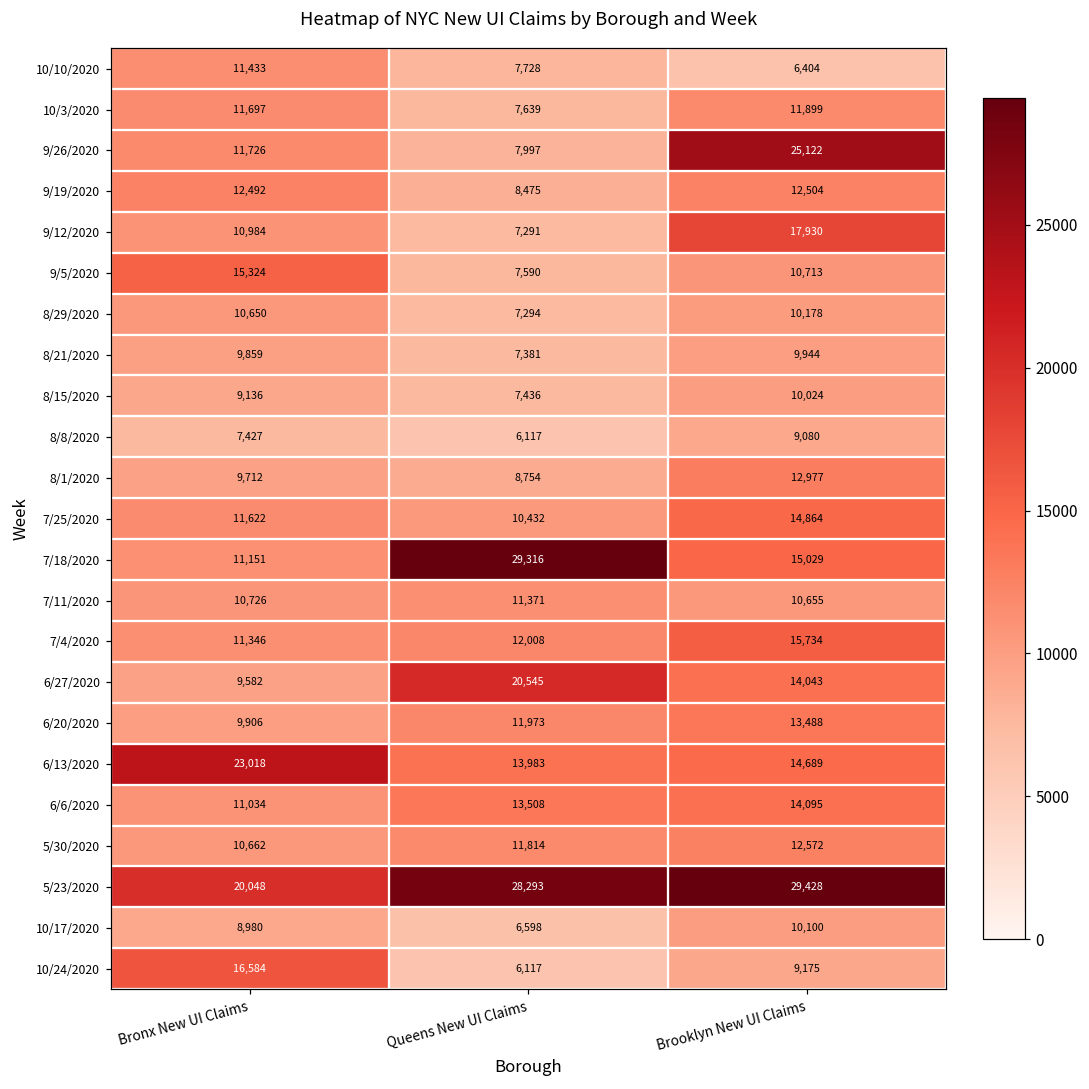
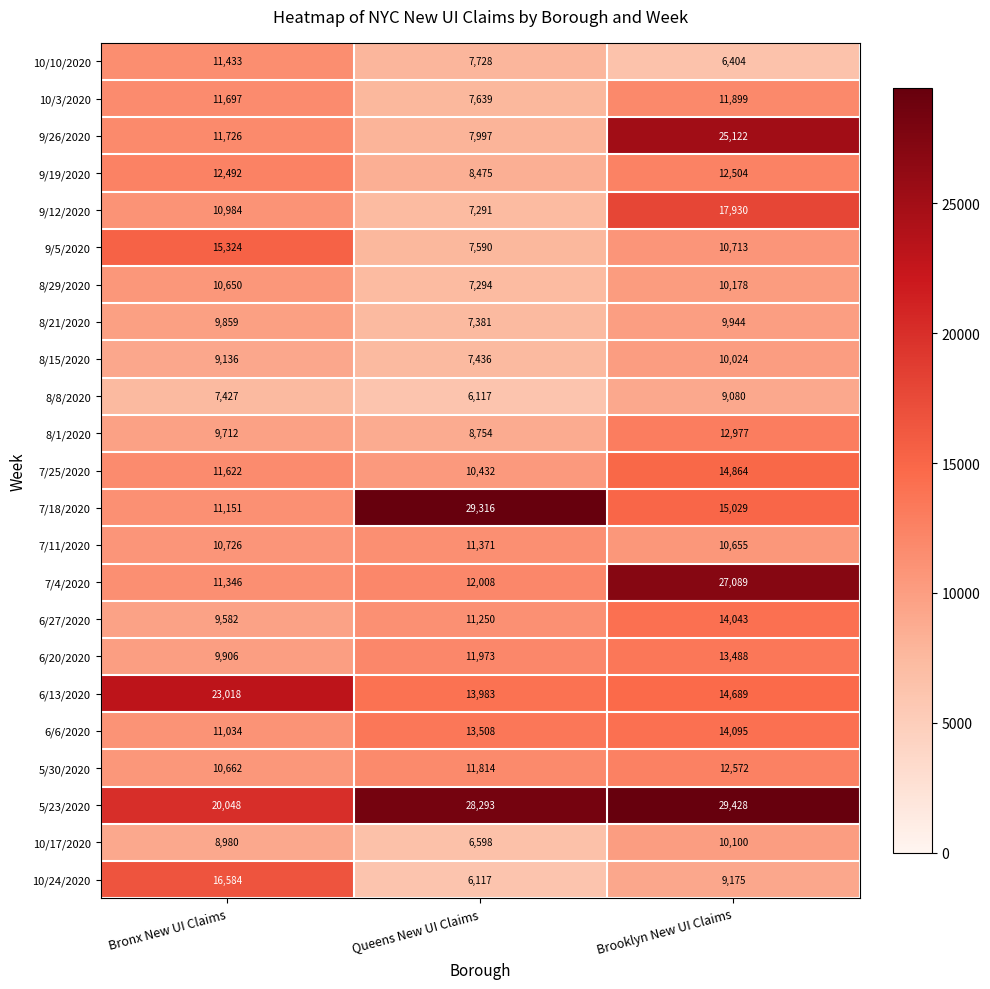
  {
    "10/10/2020": {
      "Bronx New UI Claims": "11,433",
      "Queens New UI Claims": "7,728",
      "Brooklyn New UI Claims": "6,404"
    },
    "10/3/2020": {
      "Bronx New UI Claims": "11,697",
      "Queens New UI Claims": "7,639",
      "Brooklyn New UI Claims": "11,899"
    },
    "9/26/2020": {
      "Bronx New UI Claims": "11,726",
      "Queens New UI Claims": "7,997",
      "Brooklyn New UI Claims": "25,122"
    },
    "9/19/2020": {
      "Bronx New UI Claims": "12,492",
      "Queens New UI Claims": "8,475",
      "Brooklyn New UI Claims": "12,504"
    },
    "9/12/2020": {
      "Bronx New UI Claims": "10,984",
      "Queens New UI Claims": "7,291",
      "Brooklyn New UI Claims": "17,930"
    },
    "9/5/2020": {
      "Bronx New UI Claims": "15,324",
      "Queens New UI Claims": "7,590",
      "Brooklyn New UI Claims": "10,713"
    },
    "8/29/2020": {
      "Bronx New UI Claims": "10,650",
      "Queens New UI Claims": "7,294",
      "Brooklyn New UI Claims": "10,178"
    },
    "8/21/2020": {
      "Bronx New UI Claims": "9,859",
      "Queens New UI Claims": "7,381",
      "Brooklyn New UI Claims": "9,944"
    },
    "8/15/2020": {
      "Bronx New UI Claims": "9,136",
      "Queens New UI Claims": "7,436",
      "Brooklyn New UI Claims": "10,024"
    },
    "8/8/2020": {
      "Bronx New UI Claims": "7,427",
      "Queens New UI Claims": "6,117",
      "Brooklyn New UI Claims": "9,080"
    },
    "8/1/2020": {
      "Bronx New UI Claims": "9,712",
      "Queens New UI Claims": "8,754",
      "Brooklyn New UI Claims": "12,977"
    },
    "7/25/2020": {
      "Bronx New UI Claims": "11,622",
      "Queens New UI Claims": "10,432",
      "Brooklyn New UI Claims": "14,864"
    },
    "7/18/2020": {
      "Bronx New UI Claims": "11,151",
      "Queens New UI Claims": "29,316",
      "Brooklyn New UI Claims": "15,029"
    },
    "7/11/2020": {
      "Bronx New UI Claims": "10,726",
      "Queens New UI Claims": "11,371",
      "Brooklyn New UI Claims": "10,655"
    },
    "7/4/2020": {
      "Bronx New UI Claims": "11,346",
      "Queens New UI Claims": "12,008",
-     "Brooklyn New UI Claims": "15,734"
+     "Brooklyn New UI Claims": "27,089"
    },
    "6/27/2020": {
      "Bronx New UI Claims": "9,582",
-     "Queens New UI Claims": "20,545",
+     "Queens New UI Claims": "11,250",
      "Brooklyn New UI Claims": "14,043"
    },
    "6/20/2020": {
      "Bronx New UI Claims": "9,906",
      "Queens New UI Claims": "11,973",
      "Brooklyn New UI Claims": "13,488"
    },
    "6/13/2020": {
      "Bronx New UI Claims": "23,018",
      "Queens New UI Claims": "13,983",
      "Brooklyn New UI Claims": "14,689"
    },
    "6/6/2020": {
      "Bronx New UI Claims": "11,034",
      "Queens New UI Claims": "13,508",
      "Brooklyn New UI Claims": "14,095"
    },
    "5/30/2020": {
      "Bronx New UI Claims": "10,662",
      "Queens New UI Claims": "11,814",
      "Brooklyn New UI Claims": "12,572"
    },
    "5/23/2020": {
      "Bronx New UI Claims": "20,048",
      "Queens New UI Claims": "28,293",
      "Brooklyn New UI Claims": "29,428"
    },
    "10/17/2020": {
      "Bronx New UI Claims": "8,980",
      "Queens New UI Claims": "6,598",
      "Brooklyn New UI Claims": "10,100"
    },
    "10/24/2020": {
      "Bronx New UI Claims": "16,584",
      "Queens New UI Claims": "6,117",
      "Brooklyn New UI Claims": "9,175"
    }
  }
